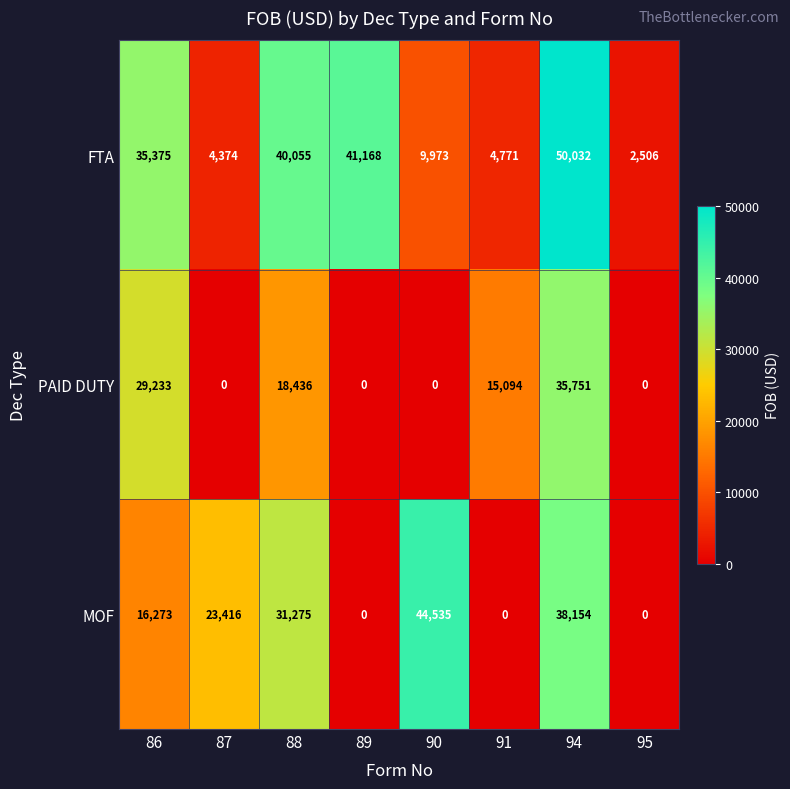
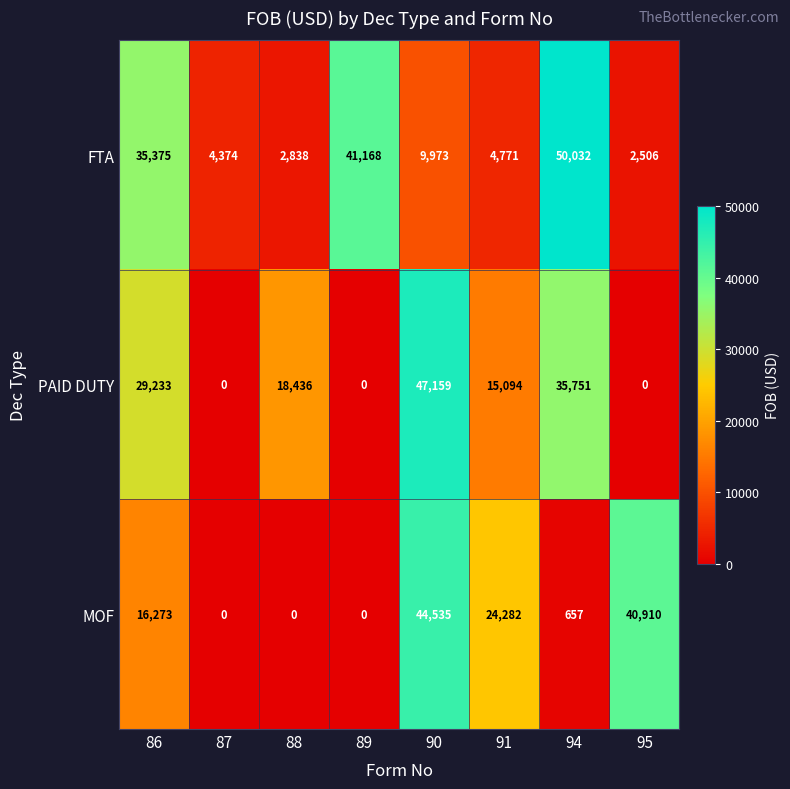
  {
    "FTA": {
      "86": "35,375",
      "87": "4,374",
-     "88": "40,055",
+     "88": "2,838",
      "89": "41,168",
      "90": "9,973",
      "91": "4,771",
      "94": "50,032",
      "95": "2,506"
    },
    "PAID DUTY": {
      "86": "29,233",
      "87": "0",
      "88": "18,436",
      "89": "0",
-     "90": "0",
+     "90": "47,159",
      "91": "15,094",
      "94": "35,751",
      "95": "0"
    },
    "MOF": {
      "86": "16,273",
-     "87": "23,416",
-     "88": "31,275",
+     "87": "0",
+     "88": "0",
      "89": "0",
      "90": "44,535",
-     "91": "0",
-     "94": "38,154",
-     "95": "0"
+     "91": "24,282",
+     "94": "657",
+     "95": "40,910"
    }
  }
